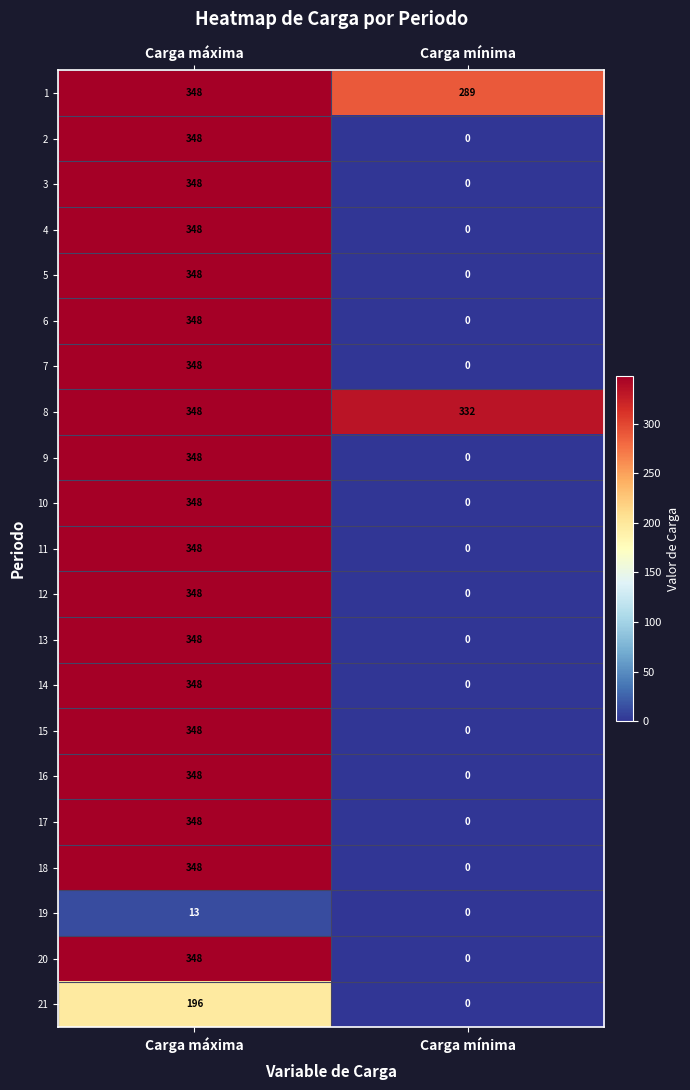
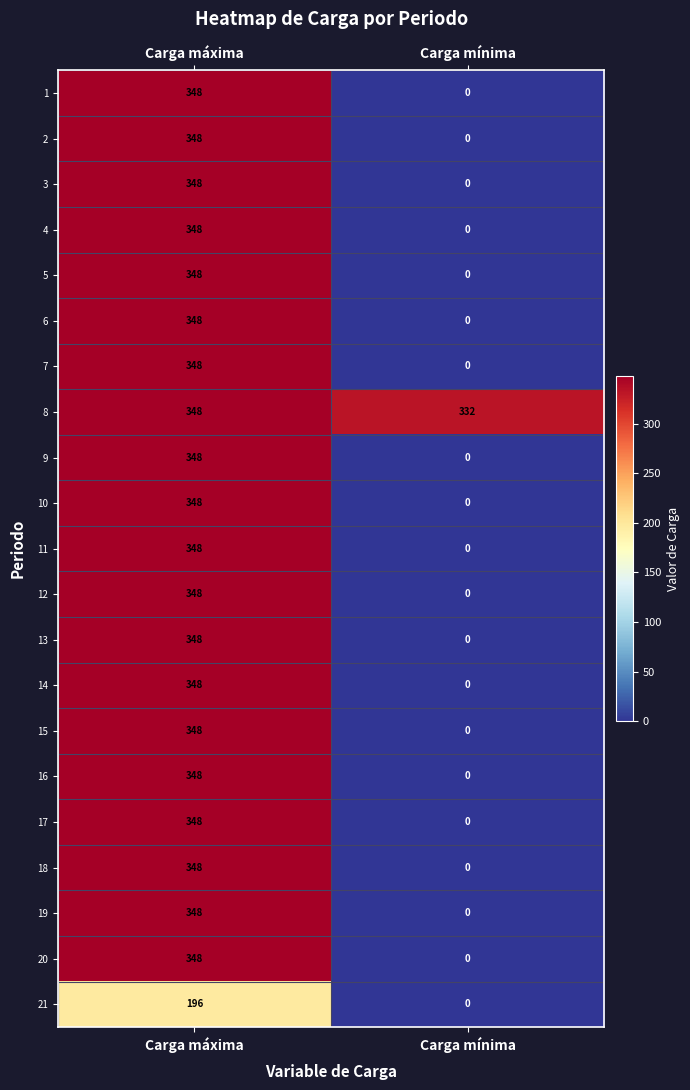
  {
    "1": {
      "Carga máxima": 348,
-     "Carga mínima": 289
+     "Carga mínima": 0
    },
    "2": {
      "Carga máxima": 348,
      "Carga mínima": 0
    },
    "3": {
      "Carga máxima": 348,
      "Carga mínima": 0
    },
    "4": {
      "Carga máxima": 348,
      "Carga mínima": 0
    },
    "5": {
      "Carga máxima": 348,
      "Carga mínima": 0
    },
    "6": {
      "Carga máxima": 348,
      "Carga mínima": 0
    },
    "7": {
      "Carga máxima": 348,
      "Carga mínima": 0
    },
    "8": {
      "Carga máxima": 348,
      "Carga mínima": 332
    },
    "9": {
      "Carga máxima": 348,
      "Carga mínima": 0
    },
    "10": {
      "Carga máxima": 348,
      "Carga mínima": 0
    },
    "11": {
      "Carga máxima": 348,
      "Carga mínima": 0
    },
    "12": {
      "Carga máxima": 348,
      "Carga mínima": 0
    },
    "13": {
      "Carga máxima": 348,
      "Carga mínima": 0
    },
    "14": {
      "Carga máxima": 348,
      "Carga mínima": 0
    },
    "15": {
      "Carga máxima": 348,
      "Carga mínima": 0
    },
    "16": {
      "Carga máxima": 348,
      "Carga mínima": 0
    },
    "17": {
      "Carga máxima": 348,
      "Carga mínima": 0
    },
    "18": {
      "Carga máxima": 348,
      "Carga mínima": 0
    },
    "19": {
-     "Carga máxima": 13,
+     "Carga máxima": 348,
      "Carga mínima": 0
    },
    "20": {
      "Carga máxima": 348,
      "Carga mínima": 0
    },
    "21": {
      "Carga máxima": 196,
      "Carga mínima": 0
    }
  }
